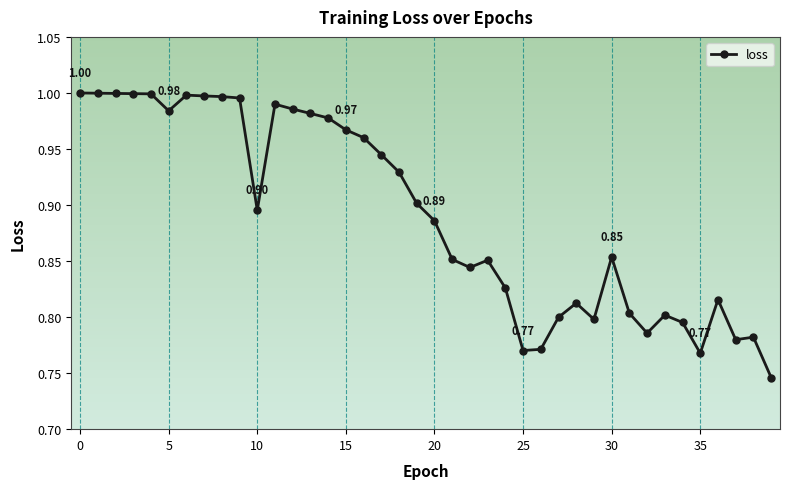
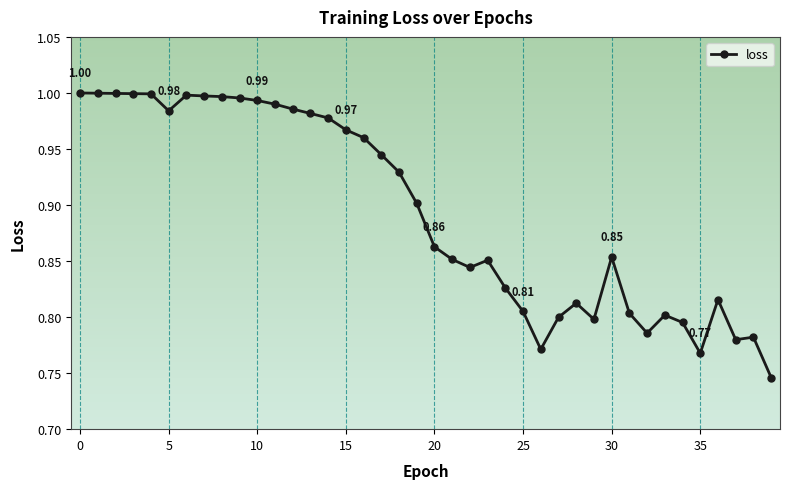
  {
    "0": 1.00,
    "5": 0.98,
-   "10": 0.90,
+   "10": 0.99,
    "15": 0.97,
-   "20": 0.89,
-   "25": 0.77,
+   "20": 0.86,
+   "25": 0.81,
    "30": 0.85,
    "35": 0.77
  }
